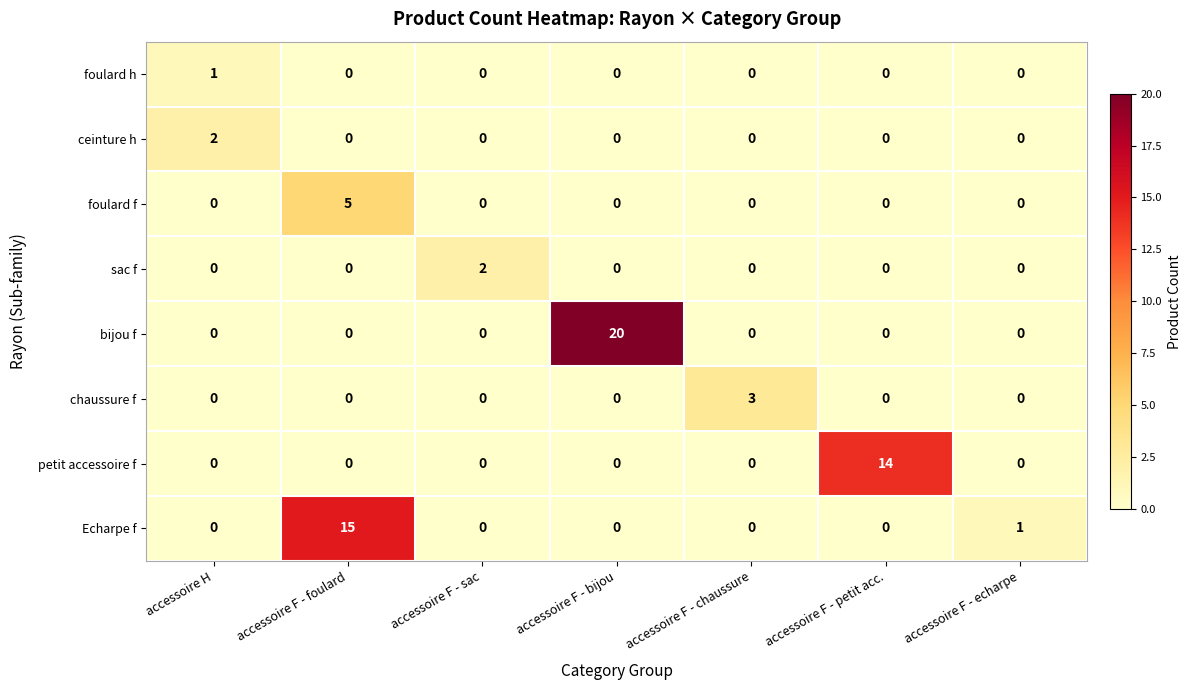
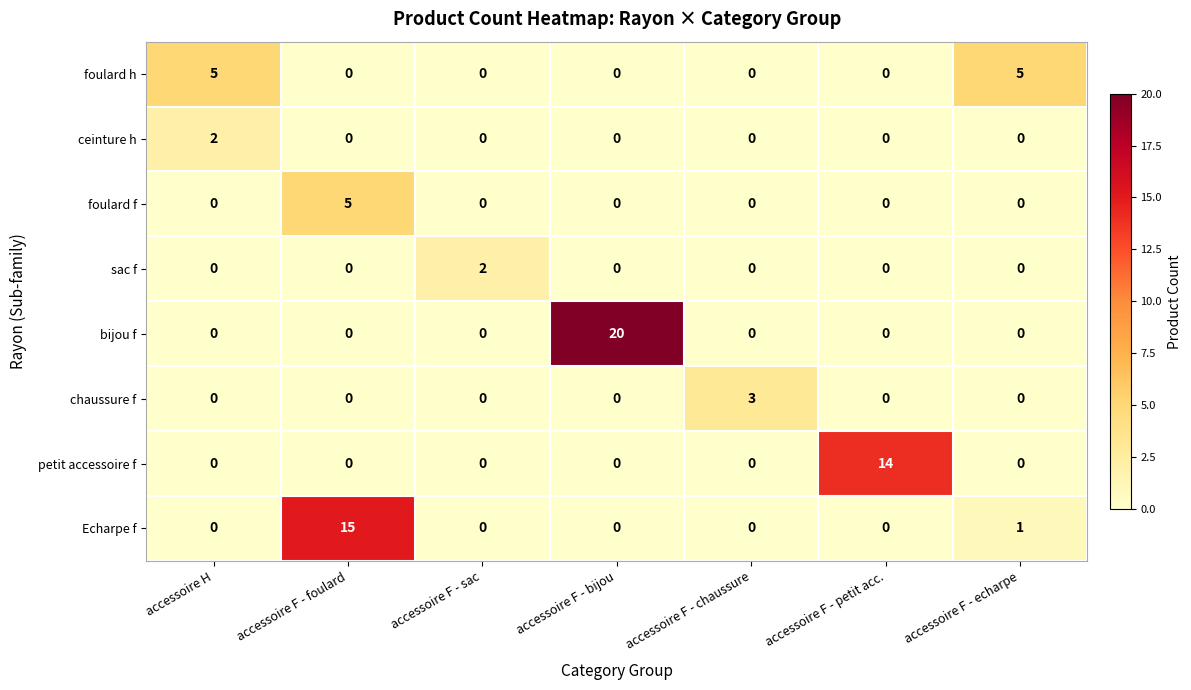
  {
    "foulard h": {
-     "accessoire H": 1,
+     "accessoire H": 5,
      "accessoire F - foulard": 0,
      "accessoire F - sac": 0,
      "accessoire F - bijou": 0,
      "accessoire F - chaussure": 0,
      "accessoire F - petit acc.": 0,
-     "accessoire F - echarpe": 0
+     "accessoire F - echarpe": 5
    },
    "ceinture h": {
      "accessoire H": 2,
      "accessoire F - foulard": 0,
      "accessoire F - sac": 0,
      "accessoire F - bijou": 0,
      "accessoire F - chaussure": 0,
      "accessoire F - petit acc.": 0,
      "accessoire F - echarpe": 0
    },
    "foulard f": {
      "accessoire H": 0,
      "accessoire F - foulard": 5,
      "accessoire F - sac": 0,
      "accessoire F - bijou": 0,
      "accessoire F - chaussure": 0,
      "accessoire F - petit acc.": 0,
      "accessoire F - echarpe": 0
    },
    "sac f": {
      "accessoire H": 0,
      "accessoire F - foulard": 0,
      "accessoire F - sac": 2,
      "accessoire F - bijou": 0,
      "accessoire F - chaussure": 0,
      "accessoire F - petit acc.": 0,
      "accessoire F - echarpe": 0
    },
    "bijou f": {
      "accessoire H": 0,
      "accessoire F - foulard": 0,
      "accessoire F - sac": 0,
      "accessoire F - bijou": 20,
      "accessoire F - chaussure": 0,
      "accessoire F - petit acc.": 0,
      "accessoire F - echarpe": 0
    },
    "chaussure f": {
      "accessoire H": 0,
      "accessoire F - foulard": 0,
      "accessoire F - sac": 0,
      "accessoire F - bijou": 0,
      "accessoire F - chaussure": 3,
      "accessoire F - petit acc.": 0,
      "accessoire F - echarpe": 0
    },
    "petit accessoire f": {
      "accessoire H": 0,
      "accessoire F - foulard": 0,
      "accessoire F - sac": 0,
      "accessoire F - bijou": 0,
      "accessoire F - chaussure": 0,
      "accessoire F - petit acc.": 14,
      "accessoire F - echarpe": 0
    },
    "Echarpe f": {
      "accessoire H": 0,
      "accessoire F - foulard": 15,
      "accessoire F - sac": 0,
      "accessoire F - bijou": 0,
      "accessoire F - chaussure": 0,
      "accessoire F - petit acc.": 0,
      "accessoire F - echarpe": 1
    }
  }
